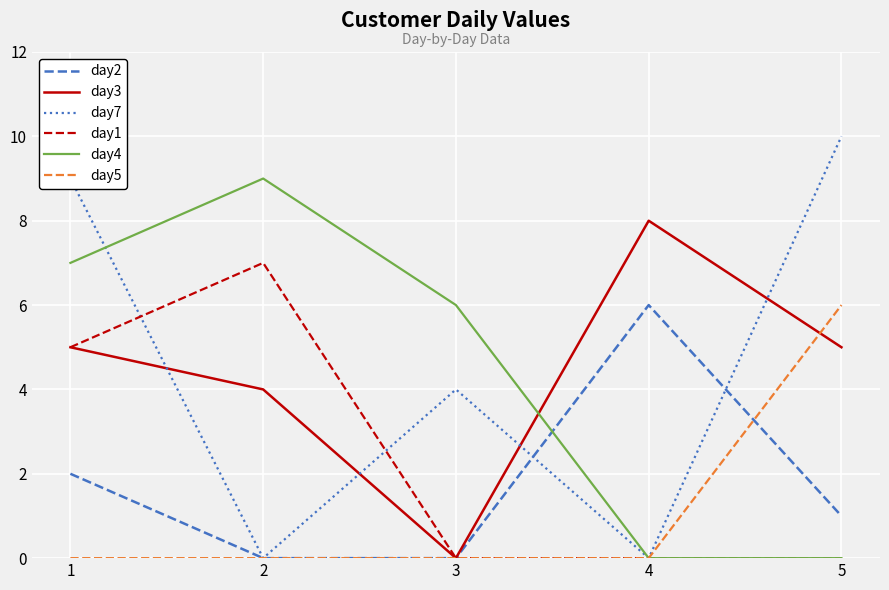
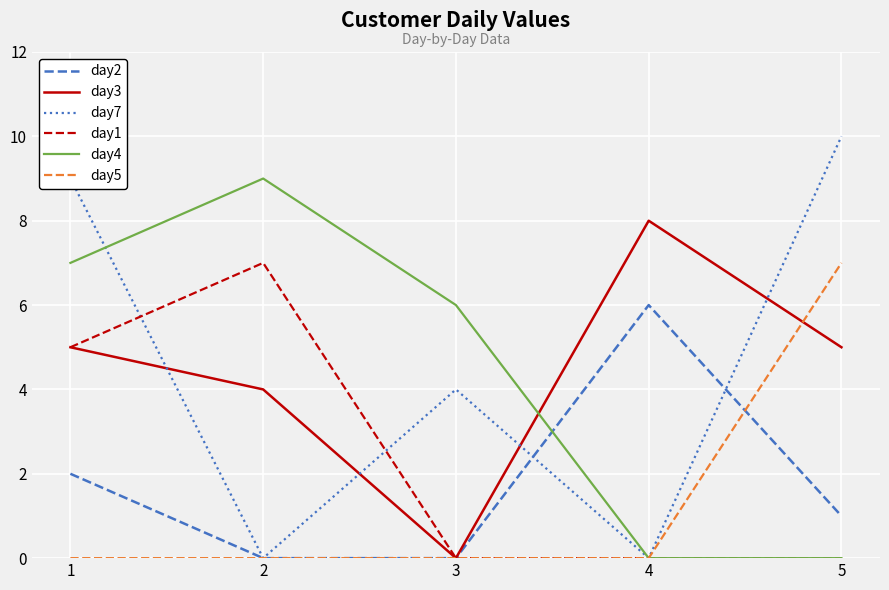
  {
    "day4": {
      "1": 7,
      "2": 9,
      "3": 6
    },
    "day5": {
      "1": 0,
-     "5": 6
+     "5": 7
    }
  }
